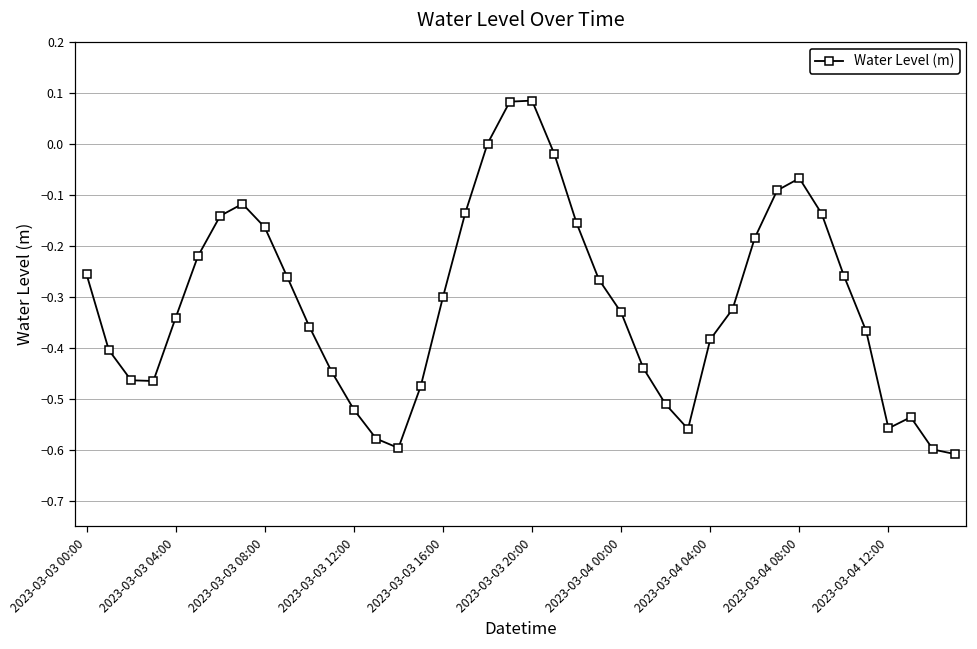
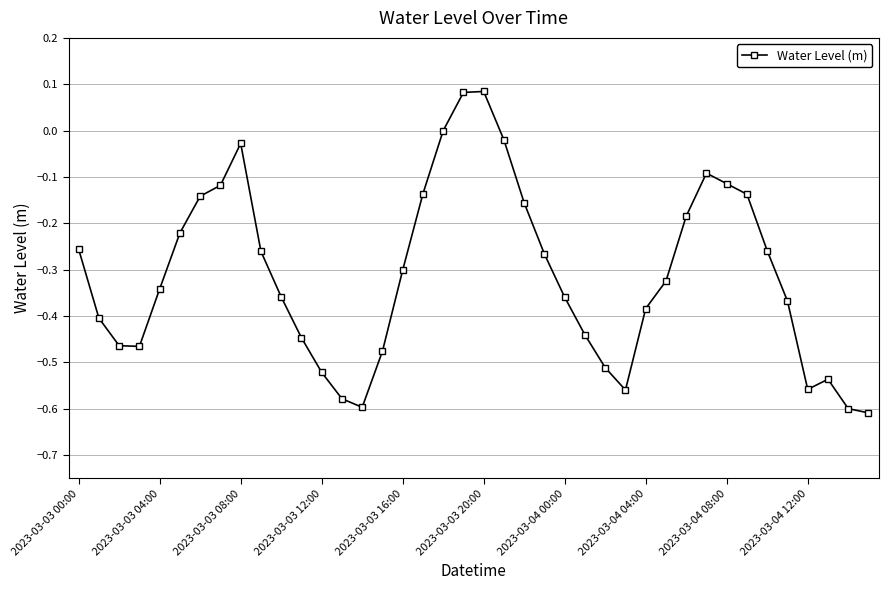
  {
    "2023-03-03 00:00": -0.26,
    "2023-03-03 04:00": -0.34,
-   "2023-03-03 08:00": -0.16,
+   "2023-03-03 08:00": -0.03,
    "2023-03-03 12:00": -0.52,
    "2023-03-03 16:00": -0.30,
    "2023-03-03 20:00": 0.08,
-   "2023-03-04 00:00": -0.33,
+   "2023-03-04 00:00": -0.36,
    "2023-03-04 04:00": -0.38,
-   "2023-03-04 08:00": -0.07,
+   "2023-03-04 08:00": -0.11,
    "2023-03-04 12:00": -0.56
  }
